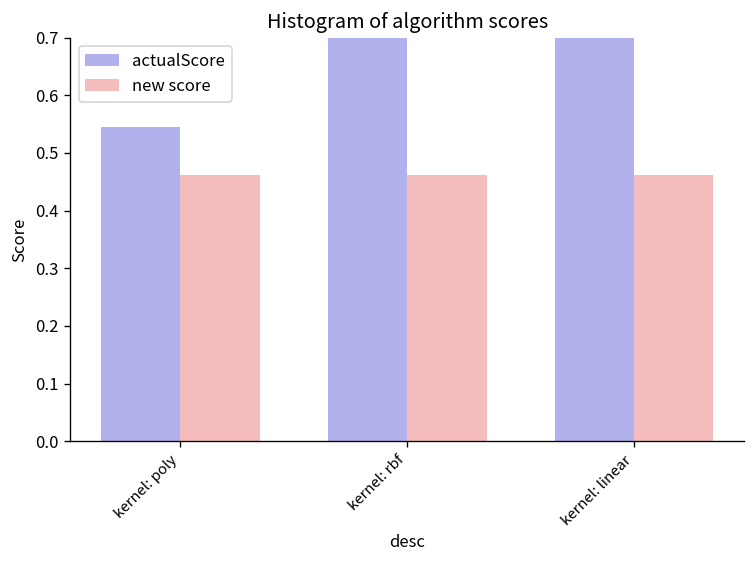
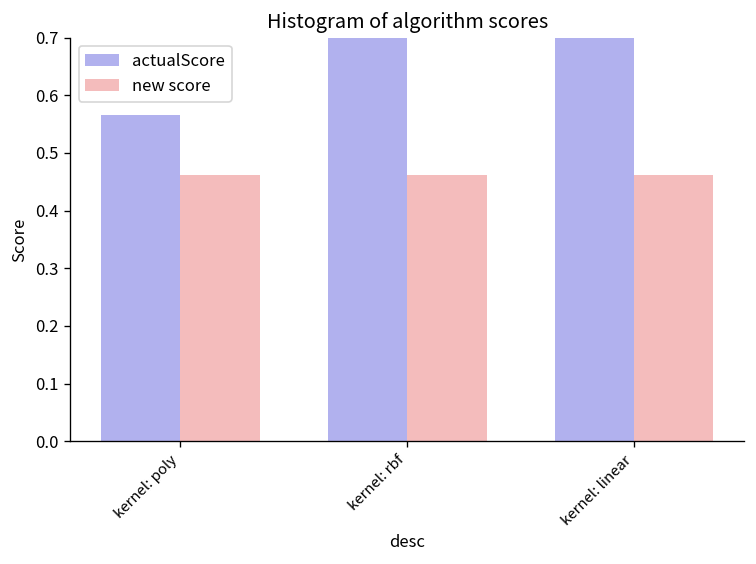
  {
    "actualScore": {
-     "kernel: poly": 0.55
+     "kernel: poly": 0.57
    },
    "new score": {
      "kernel: poly": 0.46,
      "kernel: rbf": 0.46,
      "kernel: linear": 0.46
    }
  }
